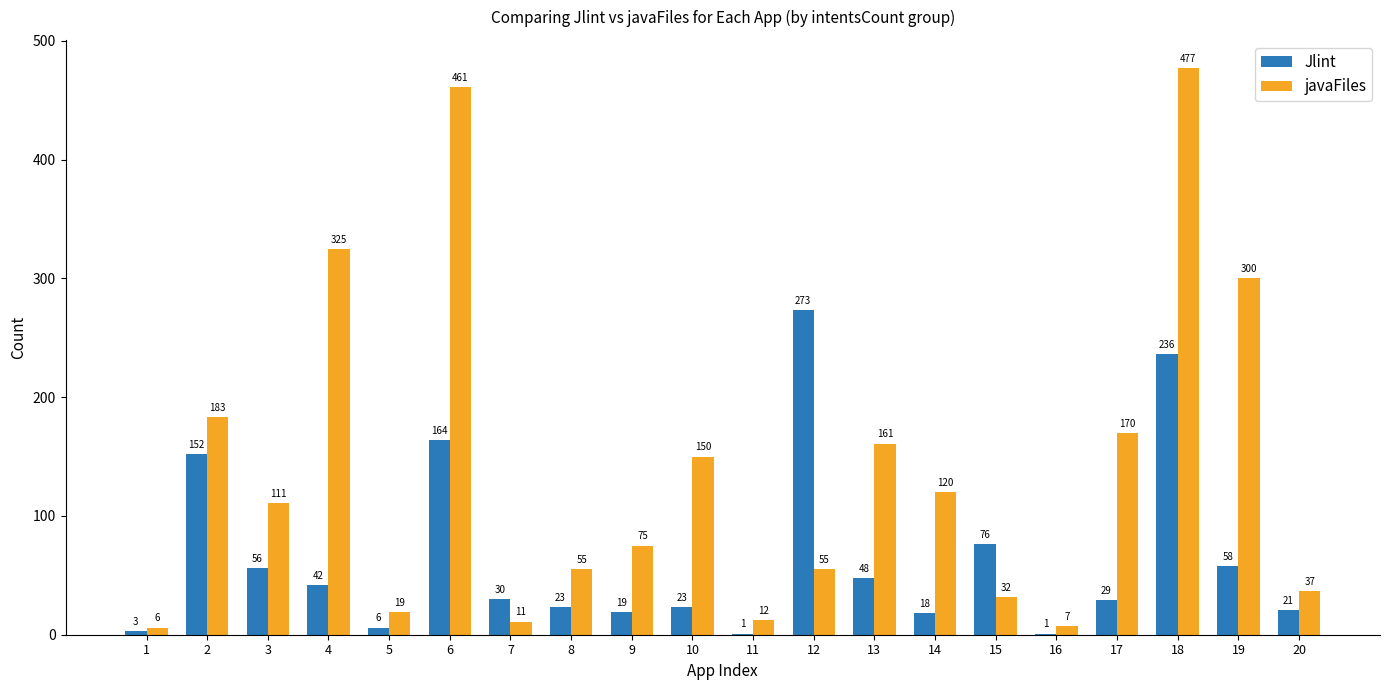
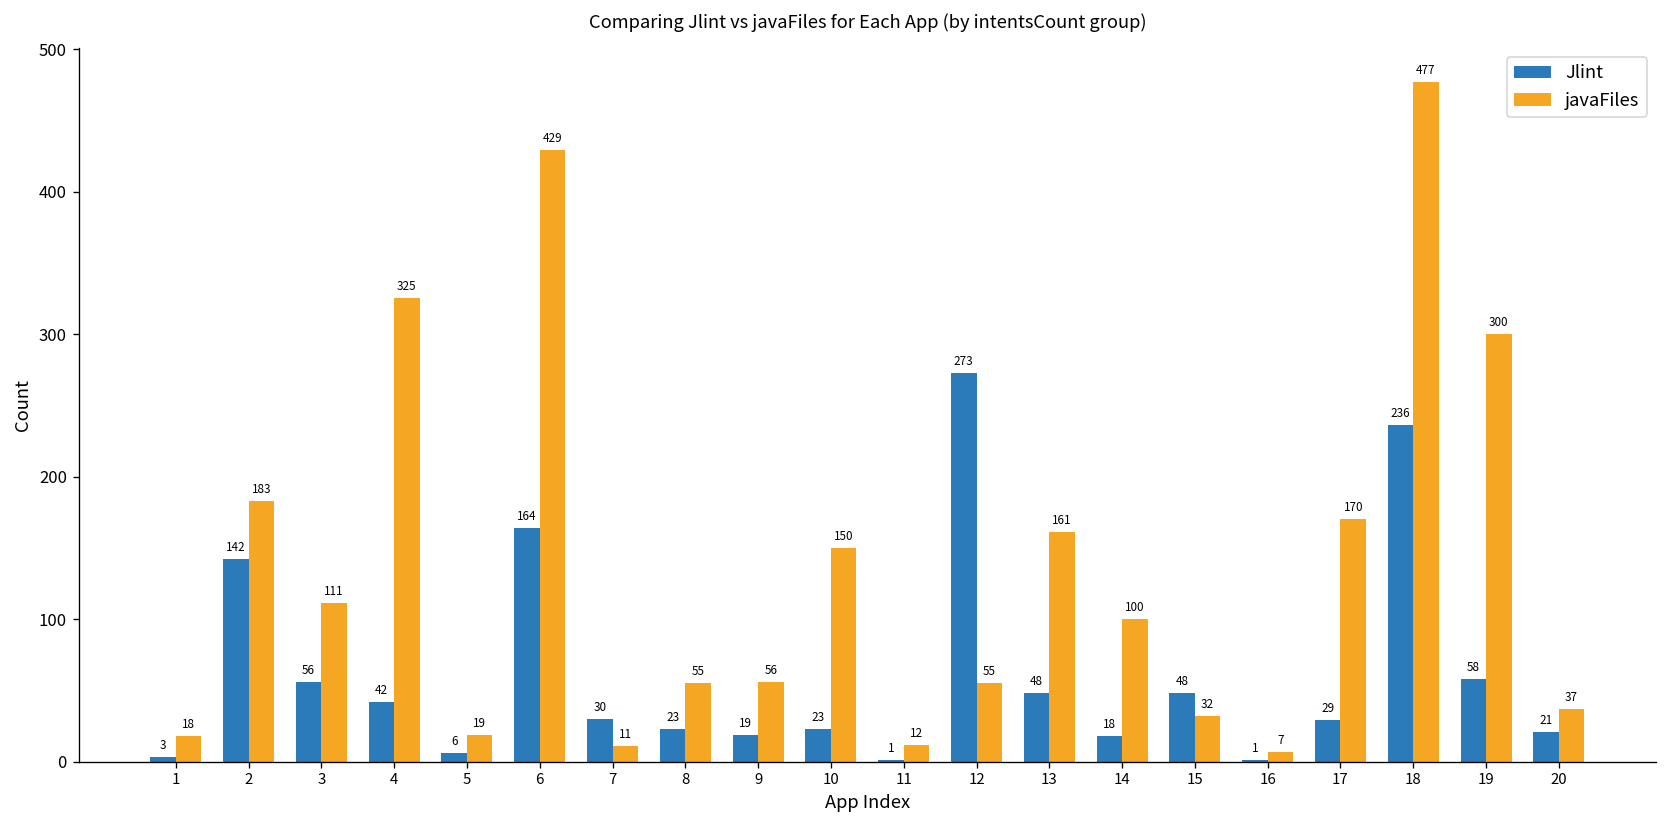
  {
    "Jlint": {
      "1": 3,
-     "2": 152,
+     "2": 142,
      "3": 56,
      "4": 42,
      "5": 6,
      "6": 164,
      "7": 30,
      "8": 23,
      "9": 19,
      "10": 23,
      "11": 1,
      "12": 273,
      "13": 48,
      "14": 18,
-     "15": 76,
+     "15": 48,
      "16": 1,
      "17": 29,
      "18": 236,
      "19": 58,
      "20": 21
    },
    "javaFiles": {
-     "1": 6,
+     "1": 18,
      "2": 183,
      "3": 111,
      "4": 325,
      "5": 19,
-     "6": 461,
+     "6": 429,
      "7": 11,
      "8": 55,
-     "9": 75,
+     "9": 56,
      "10": 150,
      "11": 12,
      "12": 55,
      "13": 161,
-     "14": 120,
+     "14": 100,
      "15": 32,
      "16": 7,
      "17": 170,
      "18": 477,
      "19": 300,
      "20": 37
    }
  }
